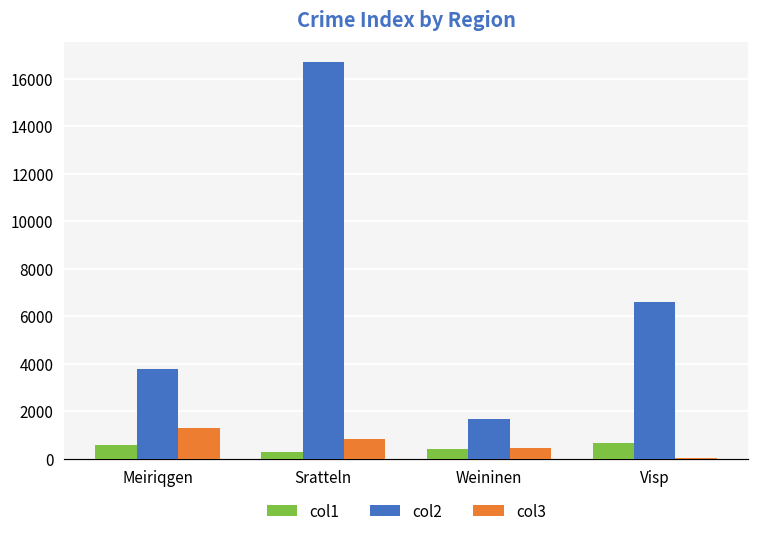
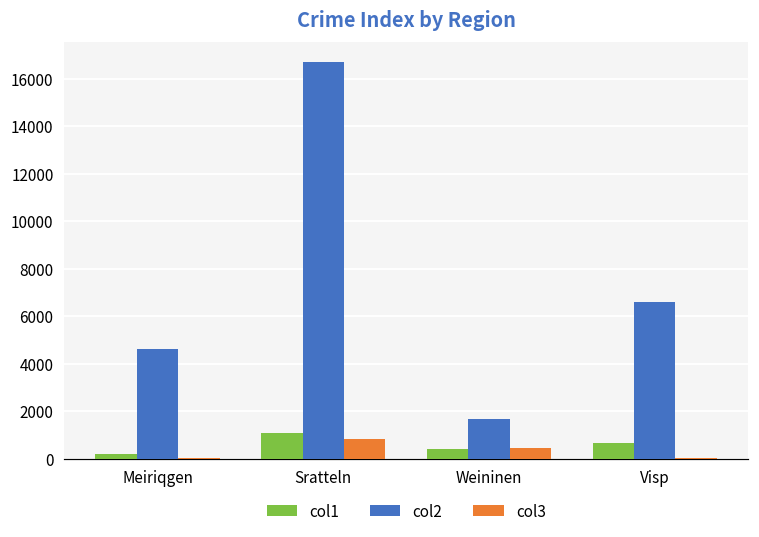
  {
    "col1": {
-     "Meiriqgen": 600,
-     "Sratteln": 300,
+     "Meiriqgen": 200,
+     "Sratteln": 1100,
      "Weininen": 400,
      "Visp": 700
    },
    "col2": {
-     "Meiriqgen": 3800,
+     "Meiriqgen": 4600,
      "Sratteln": 16700,
      "Weininen": 1700,
      "Visp": 6600
    },
    "col3": {
-     "Meiriqgen": 1300,
+     "Meiriqgen": 0,
      "Sratteln": 800,
      "Weininen": 400
    }
  }
